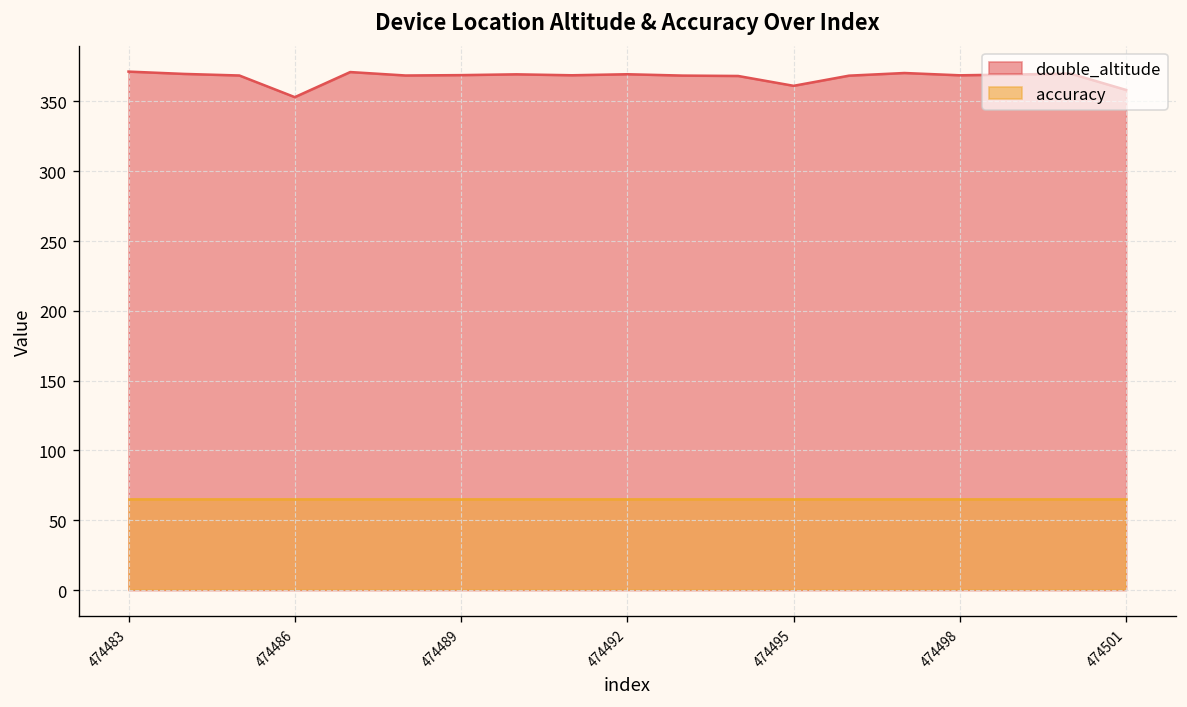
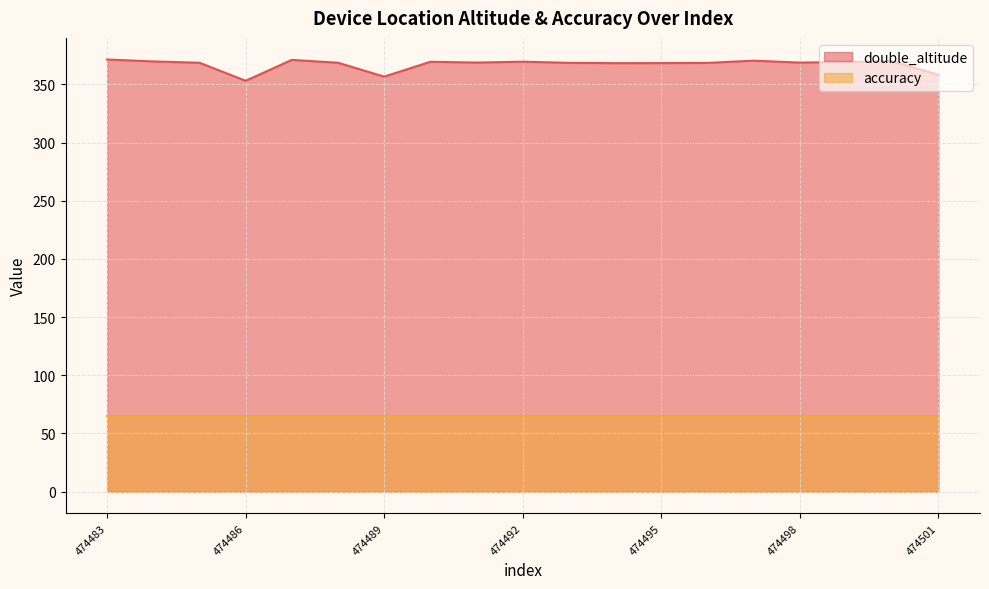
  {
    "double_altitude": {
      "474483": 371,
      "474486": 353,
-     "474489": 369,
+     "474489": 357,
      "474492": 369,
-     "474495": 361,
+     "474495": 368,
      "474498": 369
    },
    "accuracy": {
      "474483": 65,
      "474486": 65,
      "474489": 65,
      "474492": 65,
      "474495": 65,
      "474498": 65,
      "474501": 65
    }
  }
